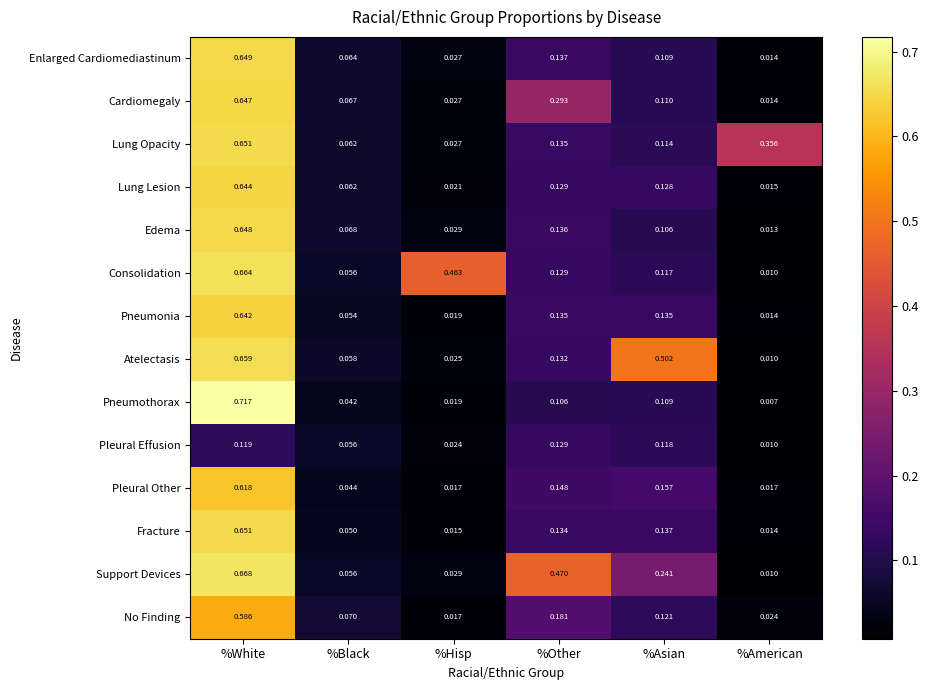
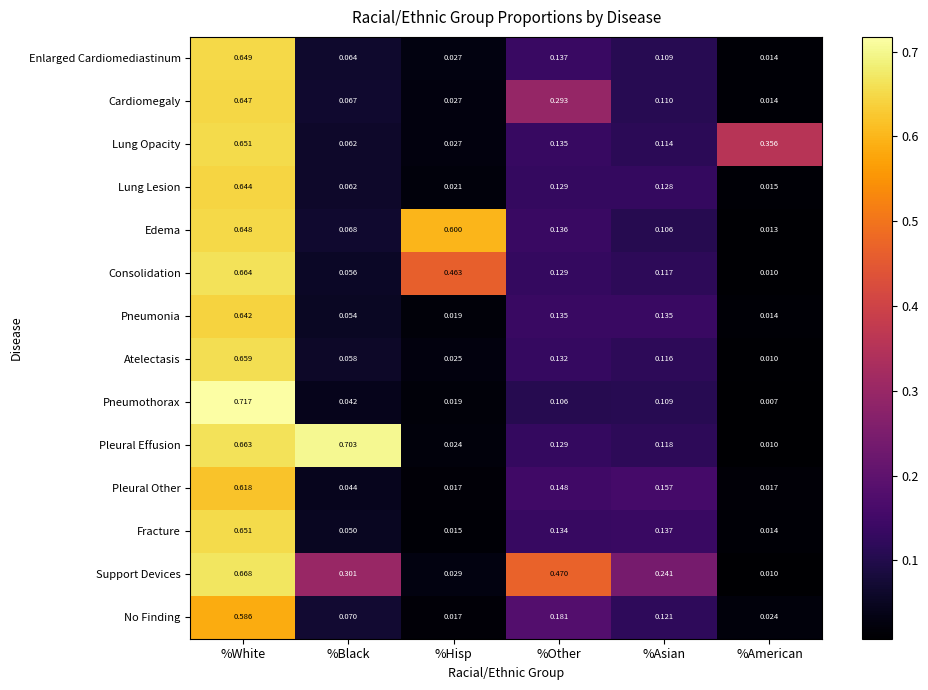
  {
    "Enlarged Cardiomediastinum": {
      "%White": 0.649,
      "%Black": 0.064,
      "%Hisp": 0.027,
      "%Other": 0.137,
      "%Asian": 0.109,
      "%American": 0.014
    },
    "Cardiomegaly": {
      "%White": 0.647,
      "%Black": 0.067,
      "%Hisp": 0.027,
      "%Other": 0.293,
      "%Asian": 0.110,
      "%American": 0.014
    },
    "Lung Opacity": {
      "%White": 0.651,
      "%Black": 0.062,
      "%Hisp": 0.027,
      "%Other": 0.135,
      "%Asian": 0.114,
      "%American": 0.356
    },
    "Lung Lesion": {
      "%White": 0.644,
      "%Black": 0.062,
      "%Hisp": 0.021,
      "%Other": 0.129,
      "%Asian": 0.128,
      "%American": 0.015
    },
    "Edema": {
      "%White": 0.648,
      "%Black": 0.068,
-     "%Hisp": 0.029,
+     "%Hisp": 0.600,
      "%Other": 0.136,
      "%Asian": 0.106,
      "%American": 0.013
    },
    "Consolidation": {
      "%White": 0.664,
      "%Black": 0.056,
      "%Hisp": 0.463,
      "%Other": 0.129,
      "%Asian": 0.117,
      "%American": 0.010
    },
    "Pneumonia": {
      "%White": 0.642,
      "%Black": 0.054,
      "%Hisp": 0.019,
      "%Other": 0.135,
      "%Asian": 0.135,
      "%American": 0.014
    },
    "Atelectasis": {
      "%White": 0.659,
      "%Black": 0.058,
      "%Hisp": 0.025,
      "%Other": 0.132,
-     "%Asian": 0.502,
+     "%Asian": 0.116,
      "%American": 0.010
    },
    "Pneumothorax": {
      "%White": 0.717,
      "%Black": 0.042,
      "%Hisp": 0.019,
      "%Other": 0.106,
      "%Asian": 0.109,
      "%American": 0.007
    },
    "Pleural Effusion": {
-     "%White": 0.119,
-     "%Black": 0.056,
+     "%White": 0.663,
+     "%Black": 0.703,
      "%Hisp": 0.024,
      "%Other": 0.129,
      "%Asian": 0.118,
      "%American": 0.010
    },
    "Pleural Other": {
      "%White": 0.618,
      "%Black": 0.044,
      "%Hisp": 0.017,
      "%Other": 0.148,
      "%Asian": 0.157,
      "%American": 0.017
    },
    "Fracture": {
      "%White": 0.651,
      "%Black": 0.050,
      "%Hisp": 0.015,
      "%Other": 0.134,
      "%Asian": 0.137,
      "%American": 0.014
    },
    "Support Devices": {
      "%White": 0.668,
-     "%Black": 0.056,
+     "%Black": 0.301,
      "%Hisp": 0.029,
      "%Other": 0.470,
      "%Asian": 0.241,
      "%American": 0.010
    },
    "No Finding": {
      "%White": 0.586,
      "%Black": 0.070,
      "%Hisp": 0.017,
      "%Other": 0.181,
      "%Asian": 0.121,
      "%American": 0.024
    }
  }
